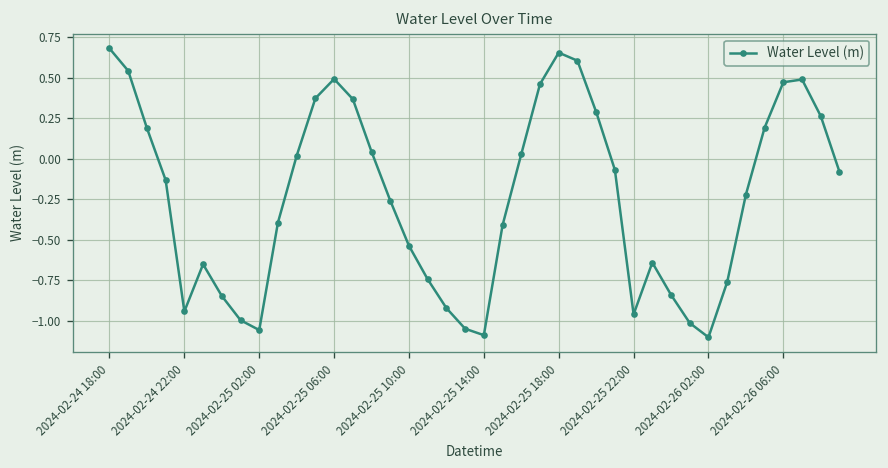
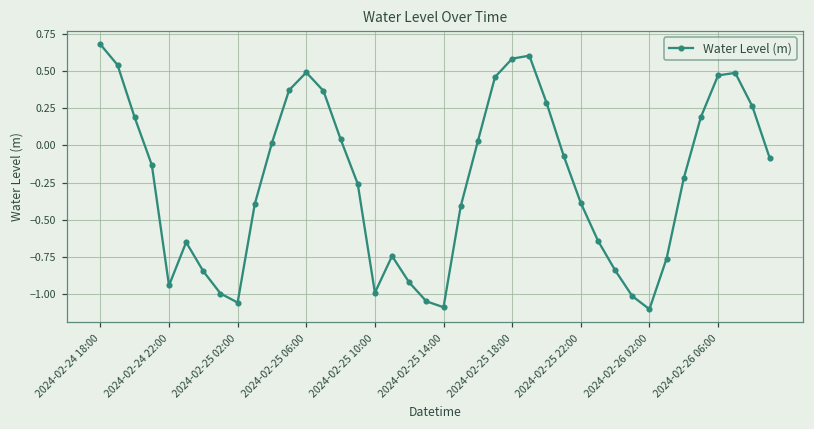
  {
    "2024-02-24 18:00": 0.68,
    "2024-02-24 22:00": -0.94,
    "2024-02-25 02:00": -1.06,
    "2024-02-25 06:00": 0.49,
-   "2024-02-25 10:00": -0.54,
+   "2024-02-25 10:00": -0.99,
    "2024-02-25 14:00": -1.09,
-   "2024-02-25 18:00": 0.65,
-   "2024-02-25 22:00": -0.96,
+   "2024-02-25 18:00": 0.58,
+   "2024-02-25 22:00": -0.39,
    "2024-02-26 02:00": -1.10,
    "2024-02-26 06:00": 0.47
  }
